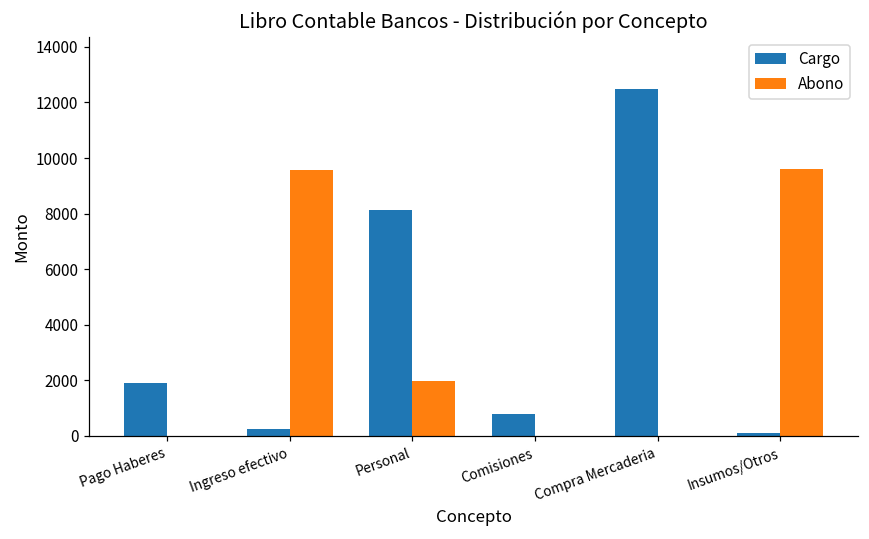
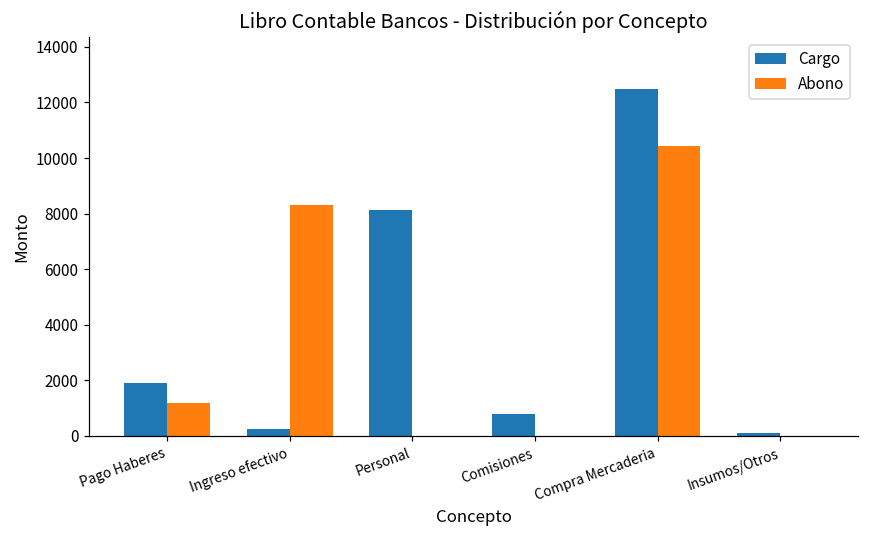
  {
    "Cargo": {
      "Pago Haberes": 1900,
      "Ingreso efectivo": 200,
      "Personal": 8100,
      "Comisiones": 800,
      "Compra Mercaderia": 12500,
      "Insumos/Otros": 100
    },
    "Abono": {
-     "Pago Haberes": 0,
-     "Ingreso efectivo": 9600,
-     "Personal": 2000,
-     "Compra Mercaderia": 0,
-     "Insumos/Otros": 9600
+     "Pago Haberes": 1200,
+     "Ingreso efectivo": 8300,
+     "Personal": 0,
+     "Compra Mercaderia": 10400,
+     "Insumos/Otros": 0
    }
  }
